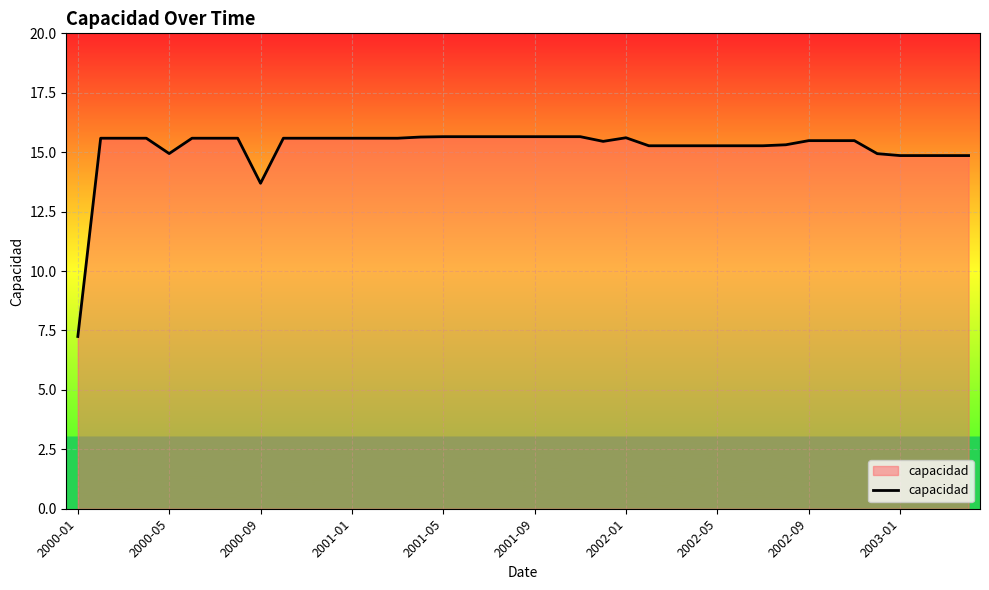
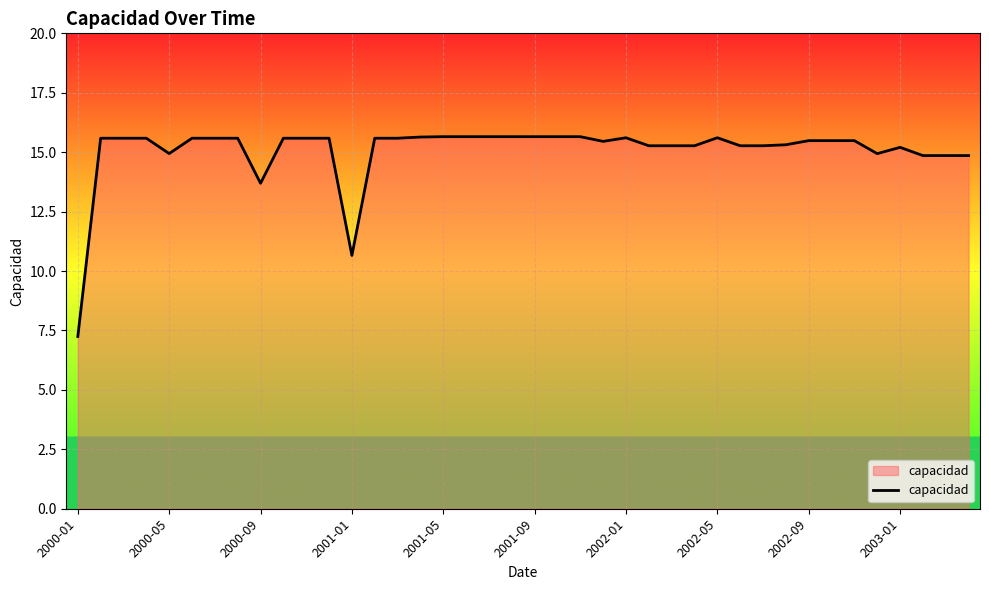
  {
    "2000-01": 7.2,
    "2000-05": 14.9,
    "2000-09": 13.7,
-   "2001-01": 15.6,
+   "2001-01": 10.7,
    "2001-05": 15.7,
    "2001-09": 15.7,
    "2002-01": 15.6,
-   "2002-05": 15.3,
+   "2002-05": 15.6,
    "2002-09": 15.5,
-   "2003-01": 14.9
+   "2003-01": 15.2
  }
